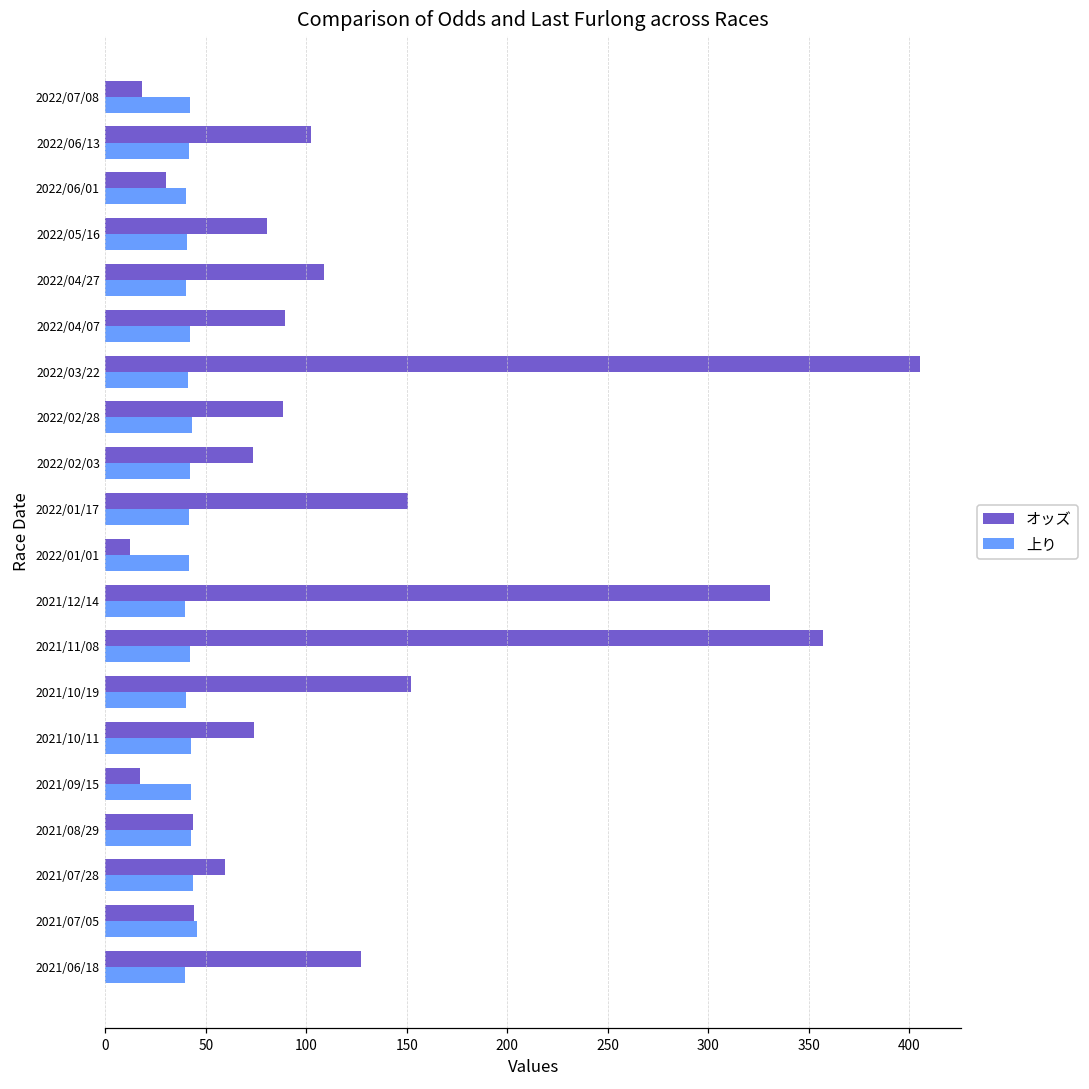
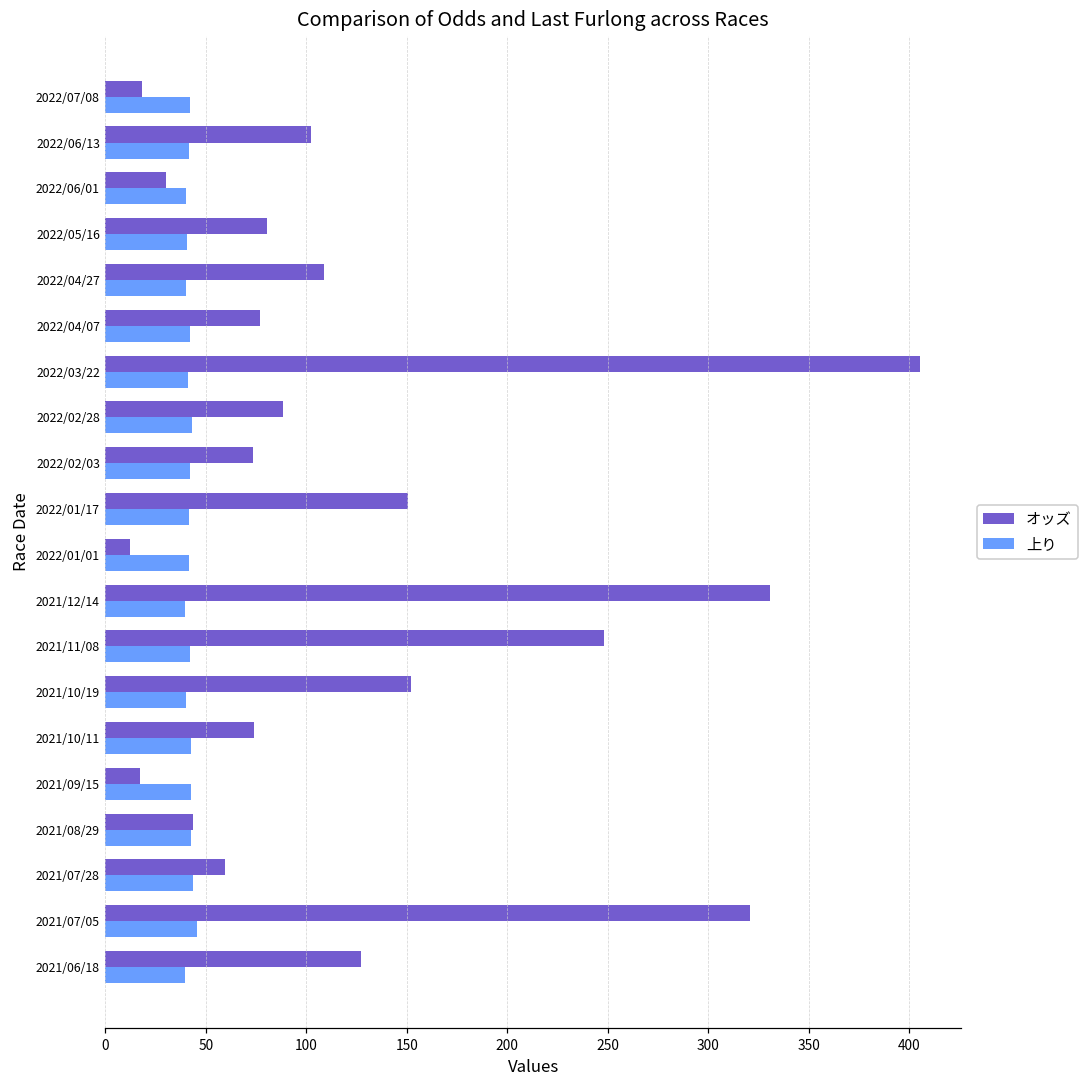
  {
    "オッズ": {
      "2022/07/08": 18,
      "2022/06/13": 102,
      "2022/06/01": 30,
      "2022/05/16": 80,
      "2022/04/27": 109,
-     "2022/04/07": 89,
+     "2022/04/07": 77,
      "2022/03/22": 405,
      "2022/02/28": 88,
      "2022/02/03": 73,
      "2022/01/17": 150,
      "2022/01/01": 12,
      "2021/12/14": 331,
-     "2021/11/08": 357,
+     "2021/11/08": 248,
      "2021/10/19": 152,
      "2021/10/11": 74,
      "2021/09/15": 17,
      "2021/08/29": 43,
      "2021/07/28": 60,
-     "2021/07/05": 44,
+     "2021/07/05": 321,
      "2021/06/18": 127
    },
    "上り": {
      "2022/07/08": 42,
      "2022/06/13": 42,
      "2022/06/01": 40,
      "2022/05/16": 41,
      "2022/04/27": 40,
      "2022/04/07": 42,
      "2022/03/22": 41,
      "2022/02/28": 43,
      "2022/02/03": 42,
      "2022/01/17": 42,
      "2022/01/01": 41,
      "2021/12/14": 40,
      "2021/11/08": 42,
      "2021/10/19": 40,
      "2021/10/11": 43,
      "2021/09/15": 43,
      "2021/08/29": 43,
      "2021/07/28": 44,
      "2021/07/05": 46,
      "2021/06/18": 39
    }
  }
